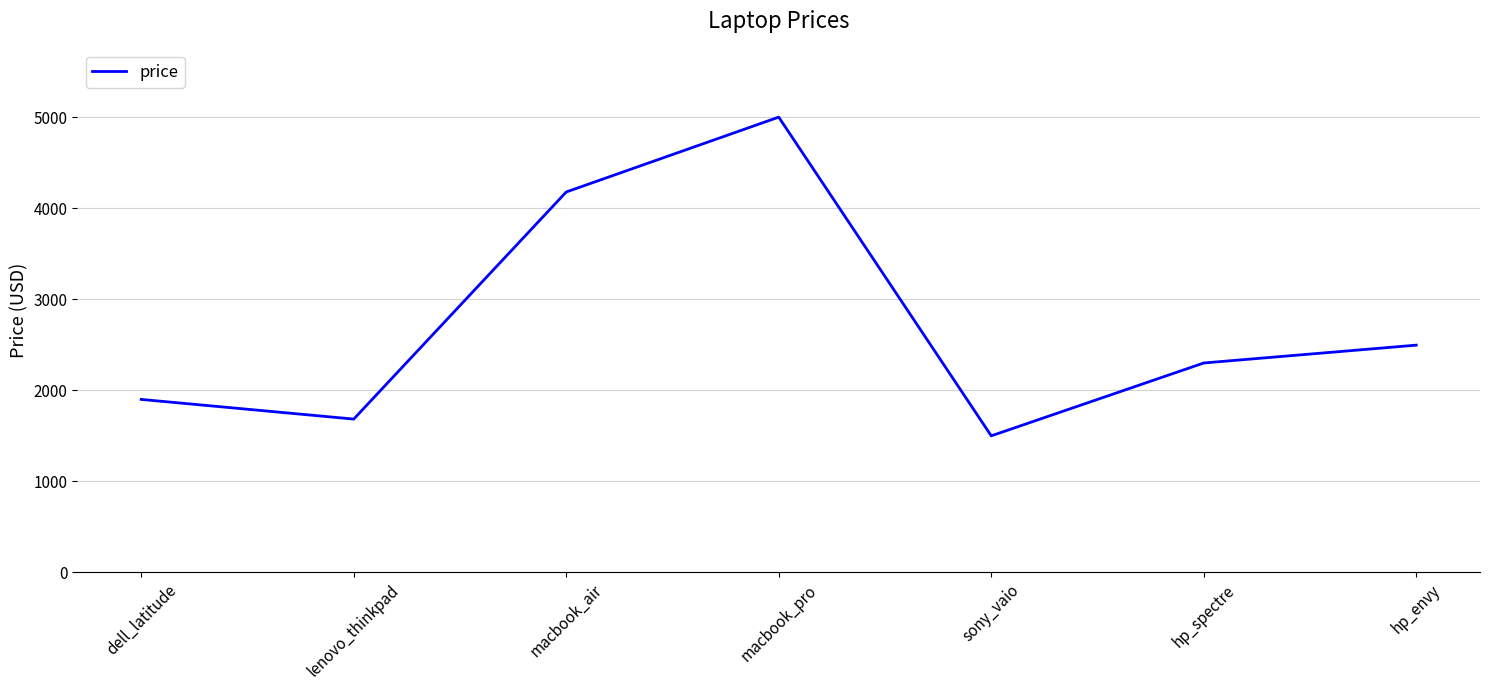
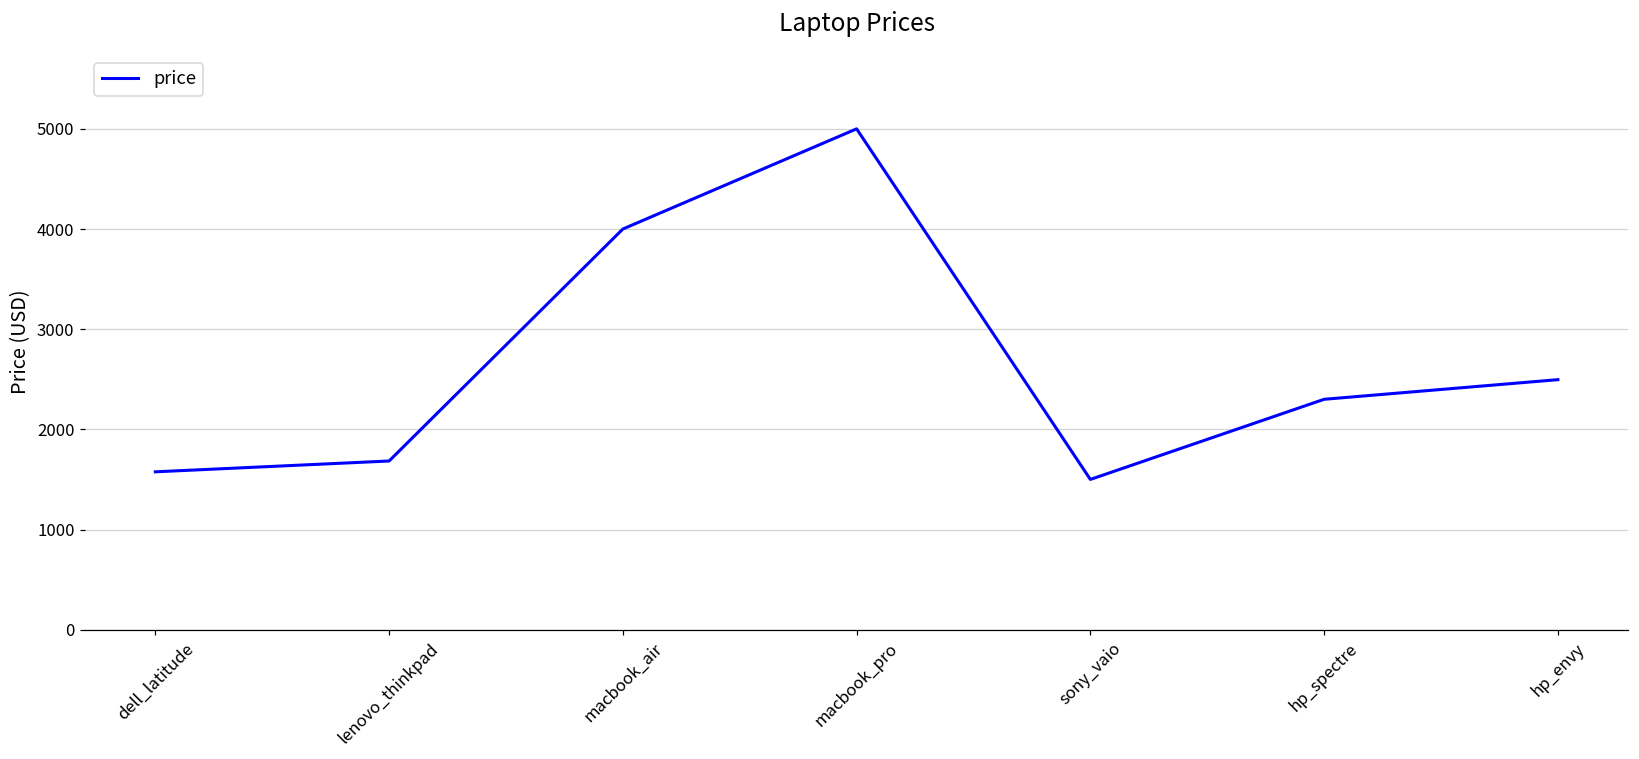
  {
-   "dell_latitude": 1900,
+   "dell_latitude": 1600,
    "lenovo_thinkpad": 1700,
-   "macbook_air": 4200,
+   "macbook_air": 4000,
    "macbook_pro": 5000,
    "sony_vaio": 1500,
    "hp_spectre": 2300,
    "hp_envy": 2500
  }
